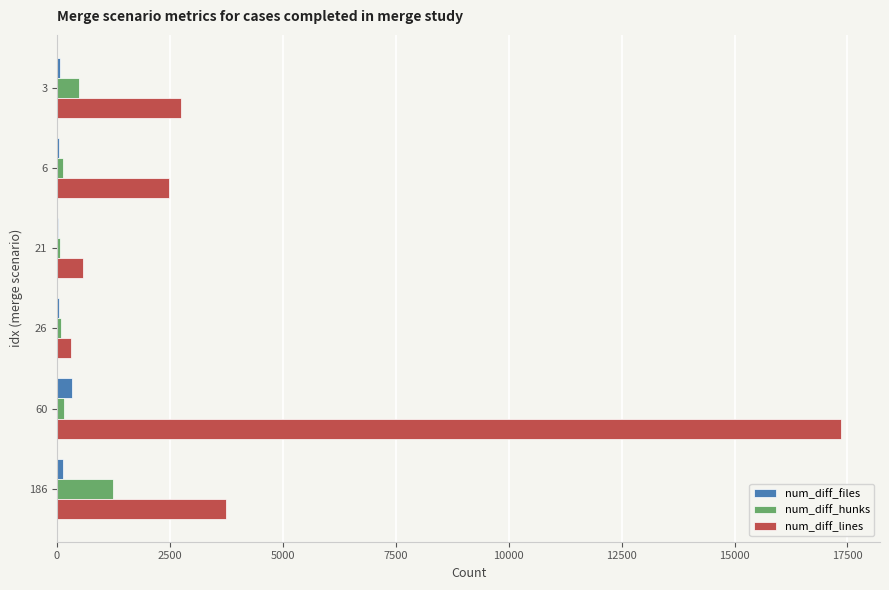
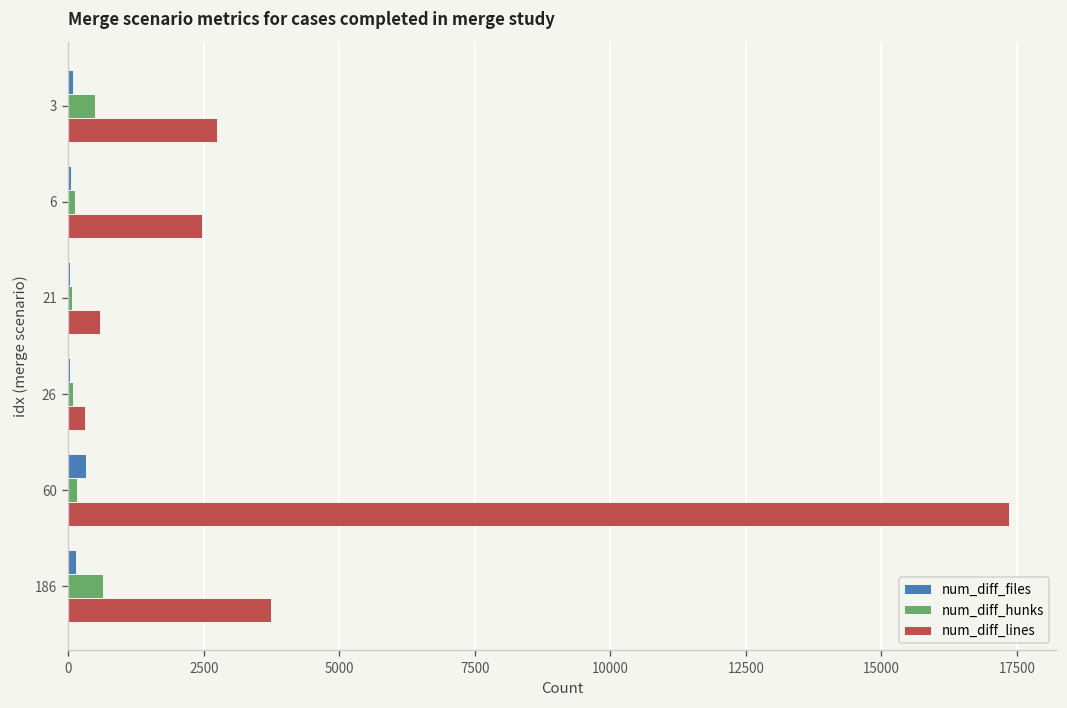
  {
    "num_diff_files": {
      "3": 100,
      "60": 300,
      "186": 100
    },
    "num_diff_hunks": {
      "3": 500,
      "6": 100,
      "21": 100,
      "26": 100,
      "60": 200,
-     "186": 1200
+     "186": 600
    },
    "num_diff_lines": {
      "3": 2700,
      "6": 2500,
      "21": 600,
      "26": 300,
      "60": 17400,
      "186": 3700
    }
  }
